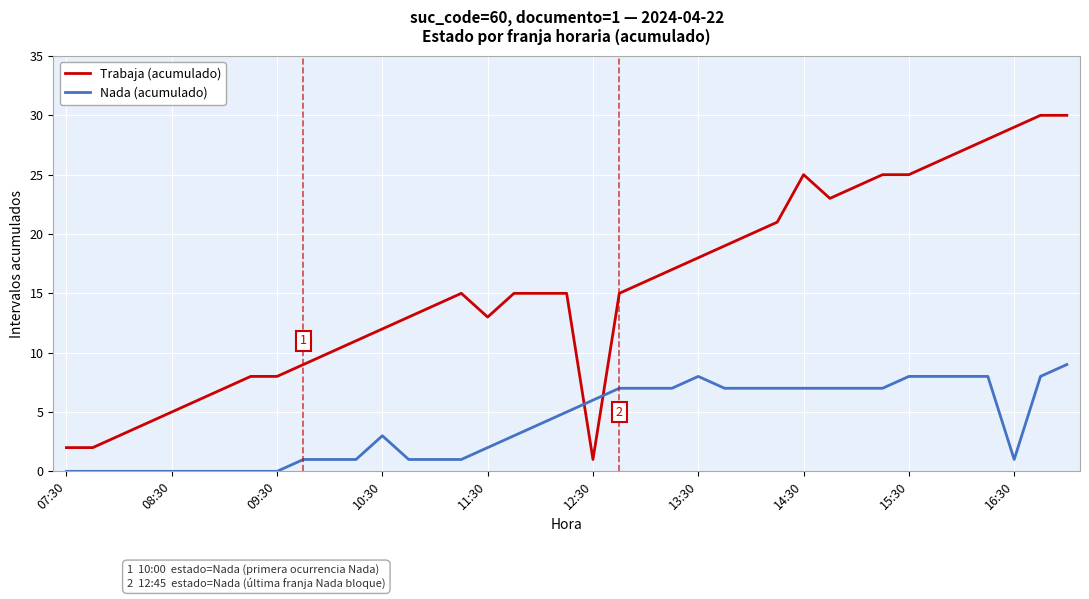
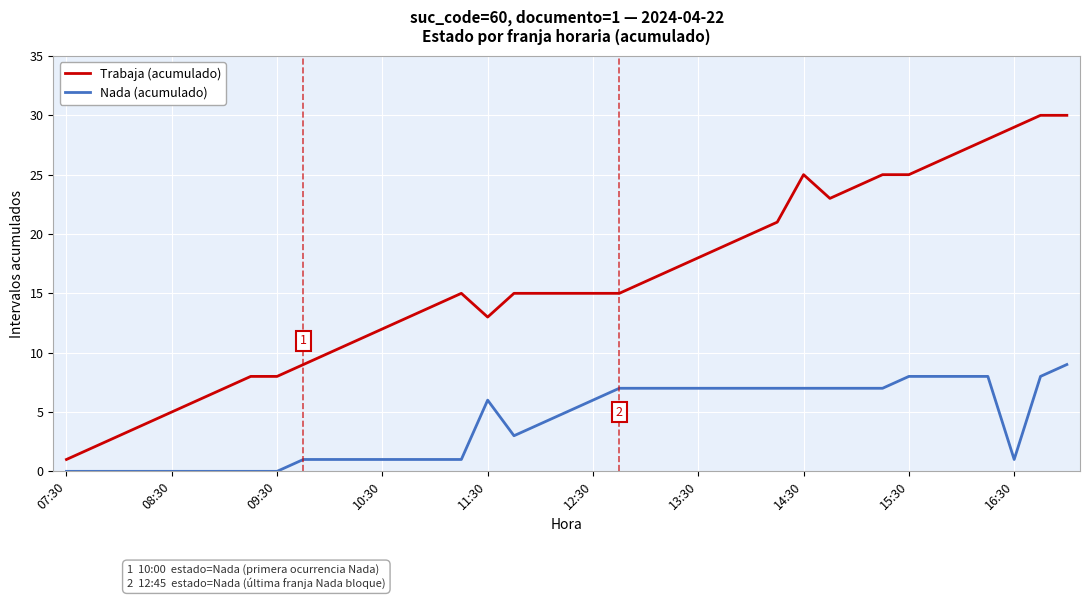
  {
    "Trabaja (acumulado)": {
-     "07:30": 2,
+     "07:30": 1,
      "08:30": 5,
      "09:30": 8,
      "10:30": 12,
      "11:30": 13,
-     "12:30": 1,
+     "12:30": 15,
      "13:30": 18,
      "14:30": 25,
      "15:30": 25,
      "16:30": 29
    },
    "Nada (acumulado)": {
      "07:30": 0,
      "08:30": 0,
      "09:30": 0,
-     "10:30": 3,
-     "11:30": 2,
+     "10:30": 1,
+     "11:30": 6,
      "12:30": 6,
-     "13:30": 8,
+     "13:30": 7,
      "14:30": 7,
      "15:30": 8,
      "16:30": 1
    }
  }
